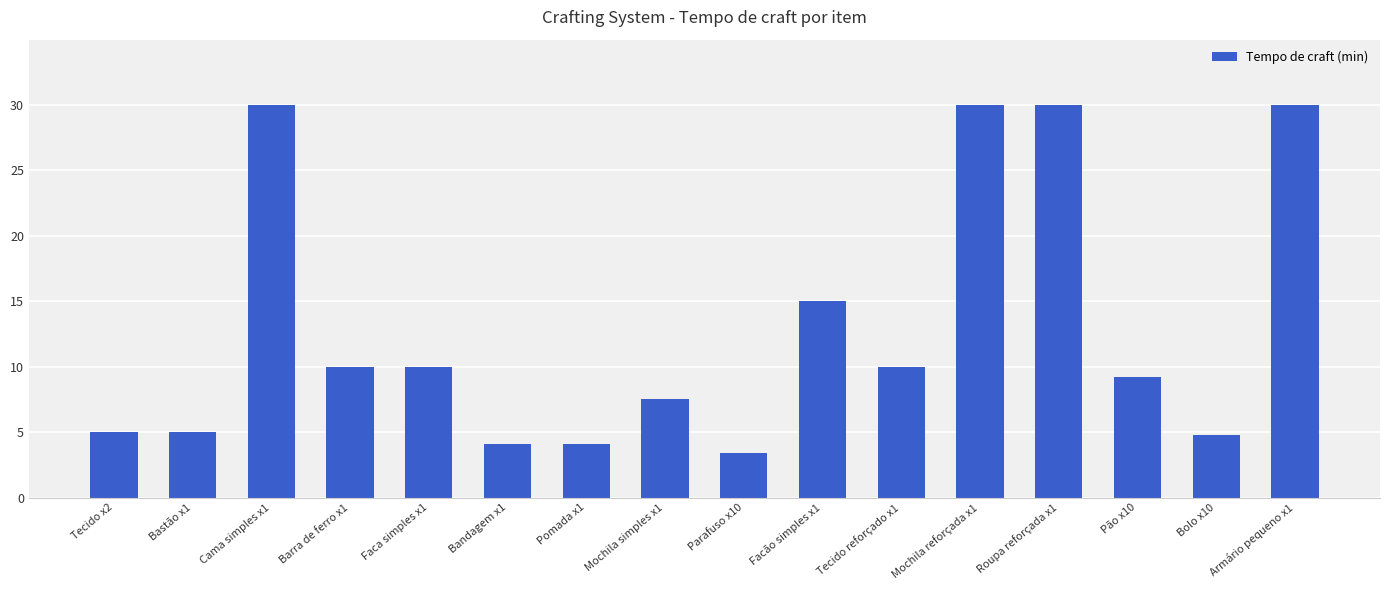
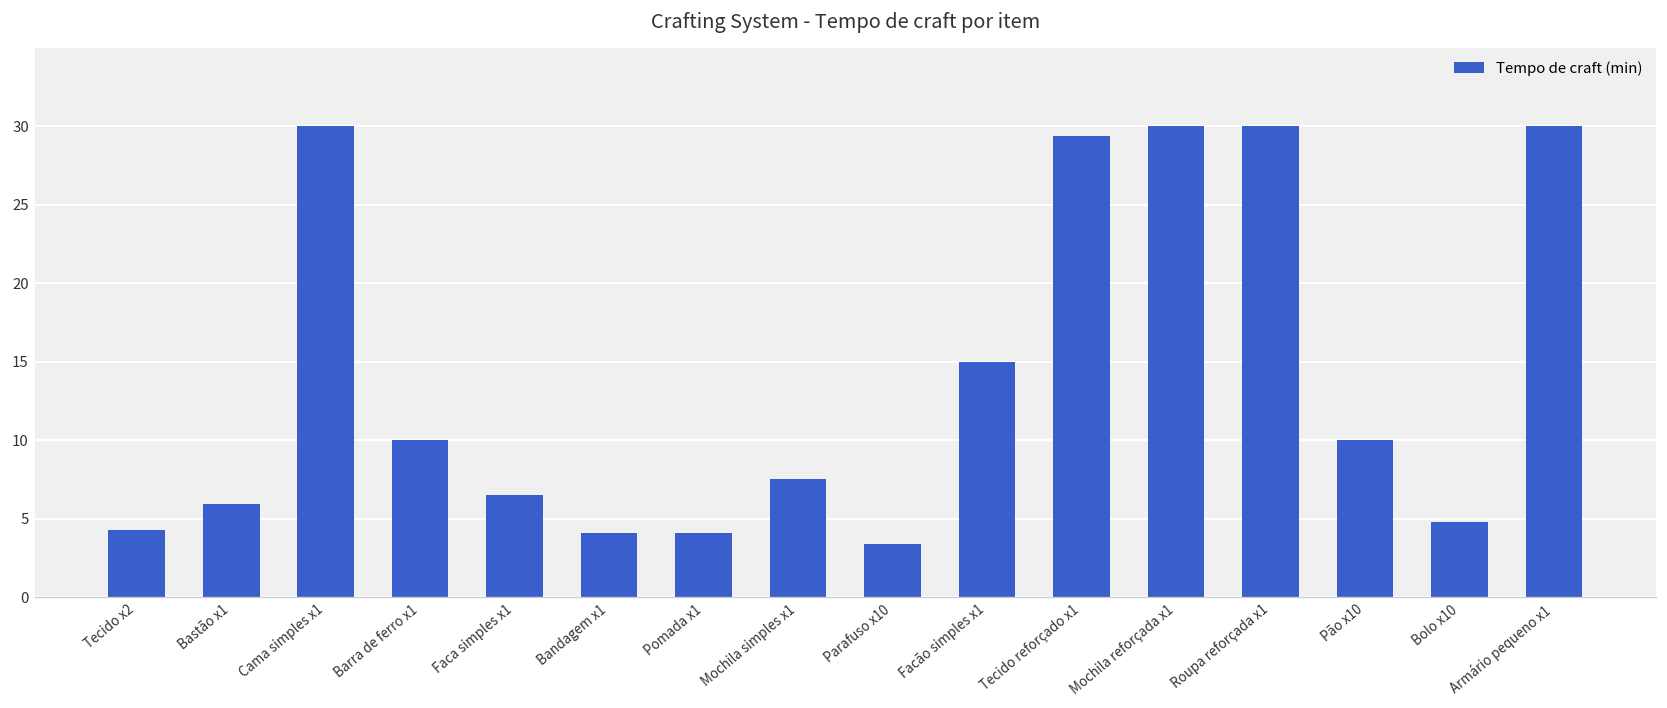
  {
-   "Tecido x2": 5.0,
-   "Bastão x1": 5.0,
+   "Tecido x2": 4.3,
+   "Bastão x1": 5.9,
    "Cama simples x1": 30.0,
    "Barra de ferro x1": 10.0,
-   "Faca simples x1": 10.0,
+   "Faca simples x1": 6.5,
    "Bandagem x1": 4.1,
    "Pomada x1": 4.1,
    "Mochila simples x1": 7.5,
    "Parafuso x10": 3.4,
    "Facão simples x1": 15.0,
-   "Tecido reforçado x1": 10.0,
+   "Tecido reforçado x1": 29.4,
    "Mochila reforçada x1": 30.0,
    "Roupa reforçada x1": 30.0,
-   "Pão x10": 9.2,
+   "Pão x10": 10.0,
    "Bolo x10": 4.8,
    "Armário pequeno x1": 30.0
  }
